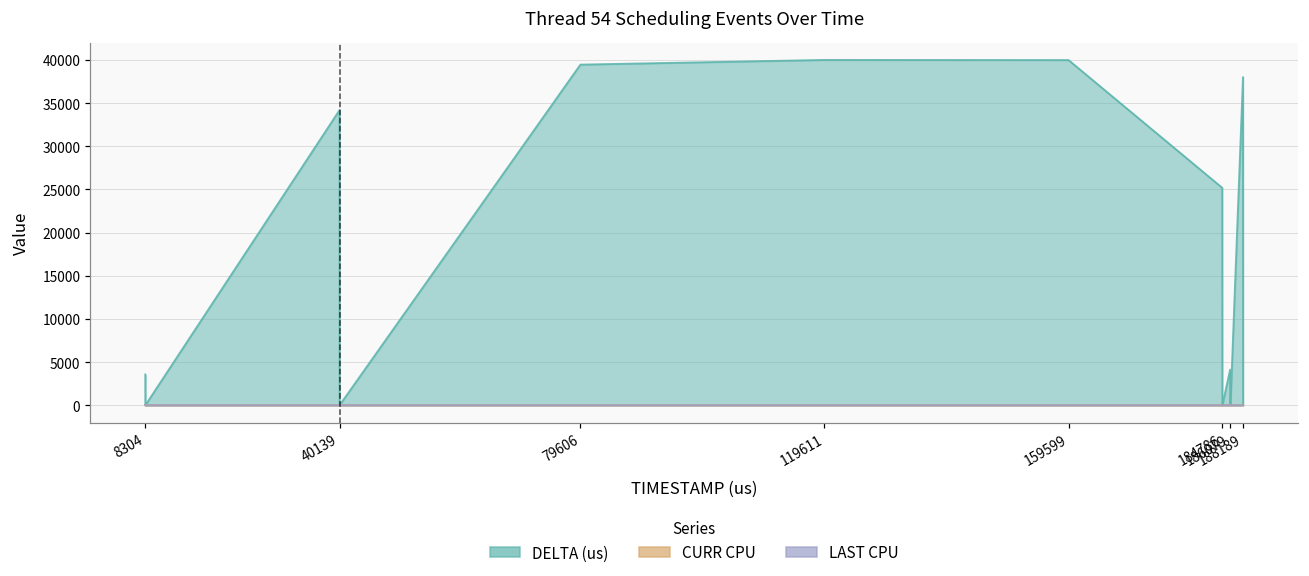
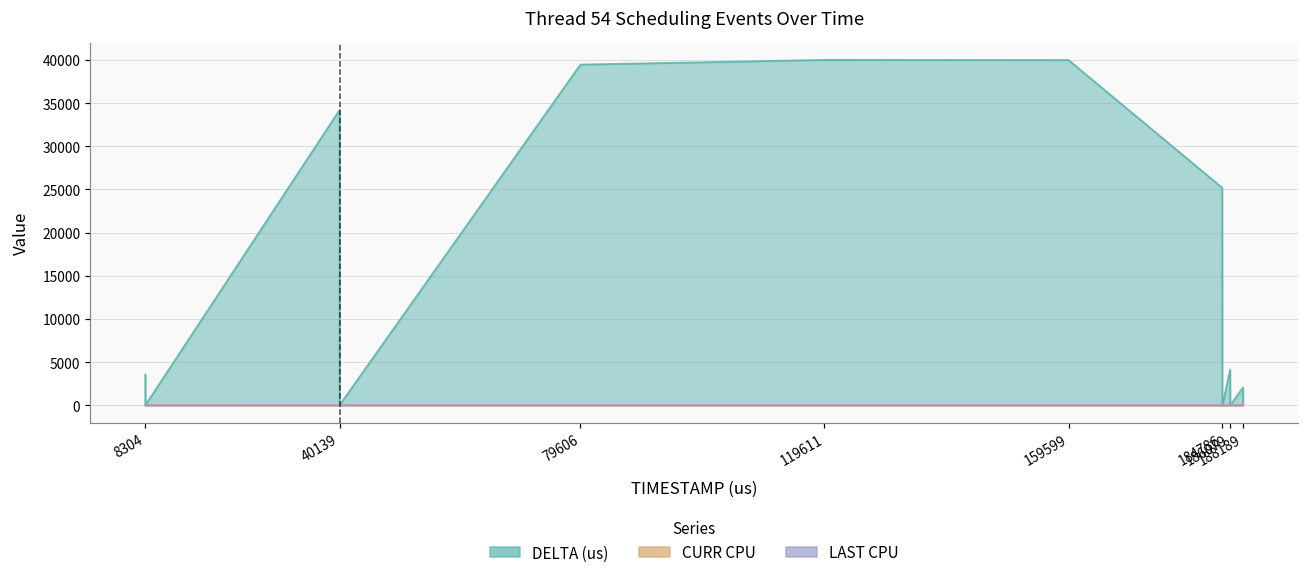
  {
    "DELTA (us)": {
      "8304": 4000,
      "40139": 34000,
      "79606": 39000,
      "119611": 40000,
      "159599": 40000,
      "184786": 25000,
      "186079": 4000,
-     "188189": 38000
+     "188189": 2000
    },
    "LAST CPU": {
      "79606": 0,
      "119611": 0,
      "159599": 0
    }
  }
